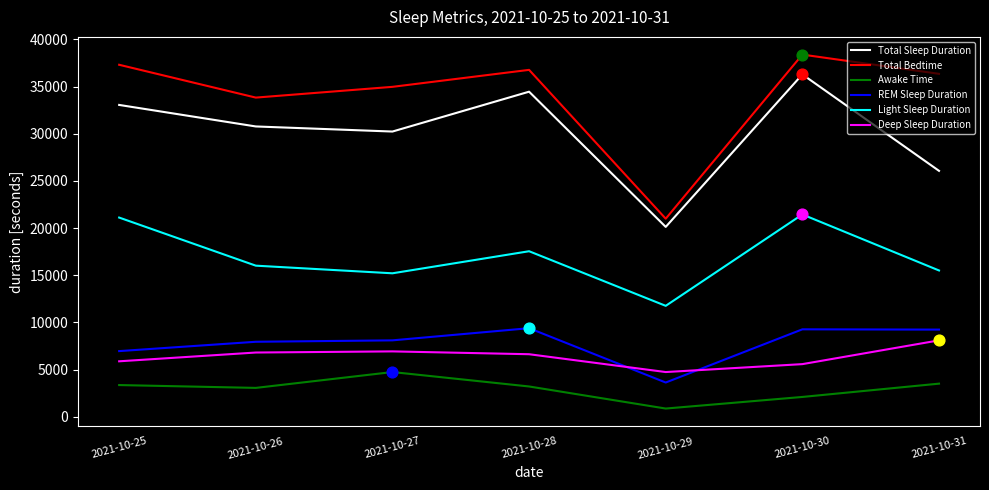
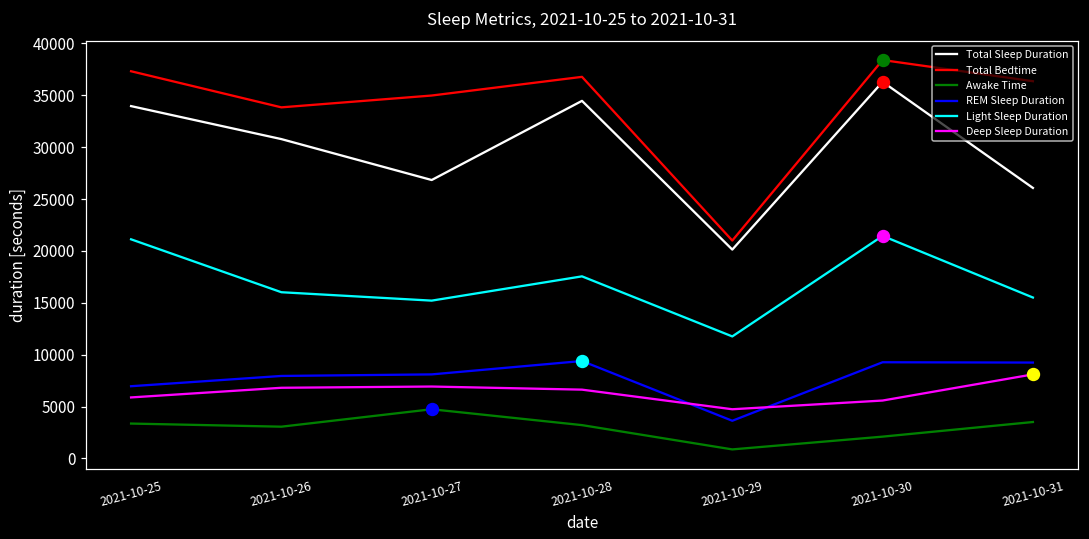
  {
    "Total Sleep Duration": {
-     "2021-10-25": 33000,
+     "2021-10-25": 34000,
      "2021-10-26": 31000,
-     "2021-10-27": 30000,
+     "2021-10-27": 27000,
      "2021-10-28": 34000,
      "2021-10-29": 20000,
      "2021-10-31": 26000
    }
  }
